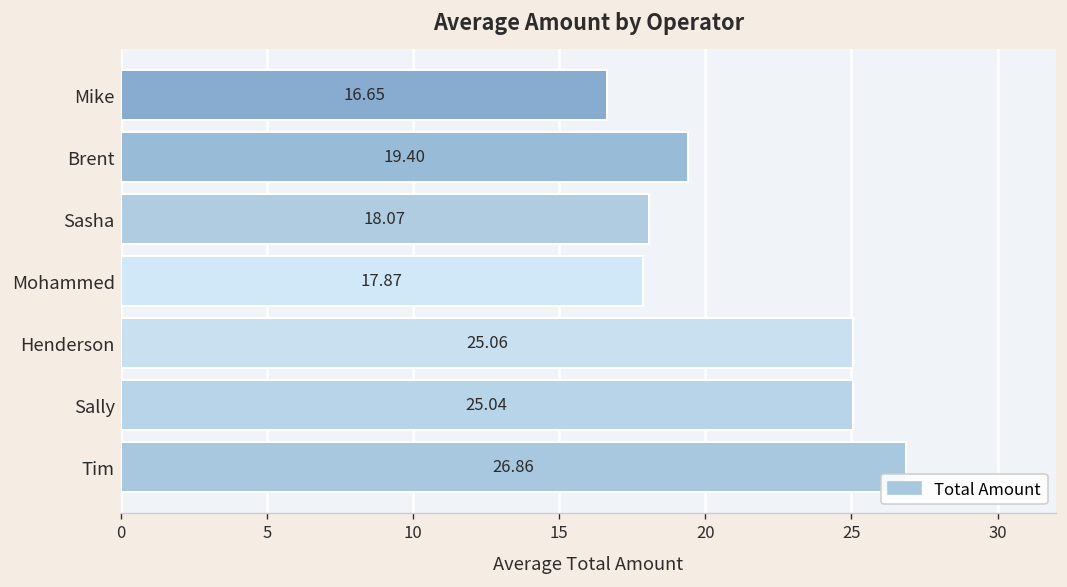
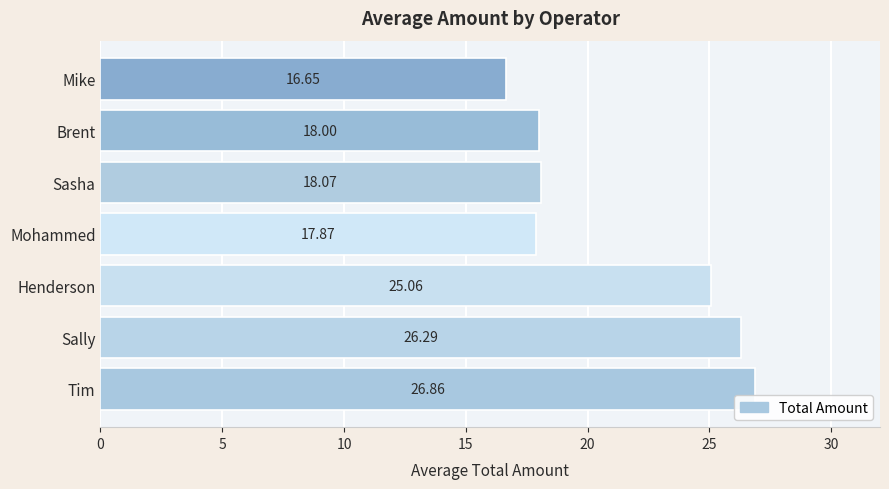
  {
    "Mike": 16.65,
-   "Brent": 19.40,
+   "Brent": 18.00,
    "Sasha": 18.07,
    "Mohammed": 17.87,
    "Henderson": 25.06,
-   "Sally": 25.04,
+   "Sally": 26.29,
    "Tim": 26.86
  }
